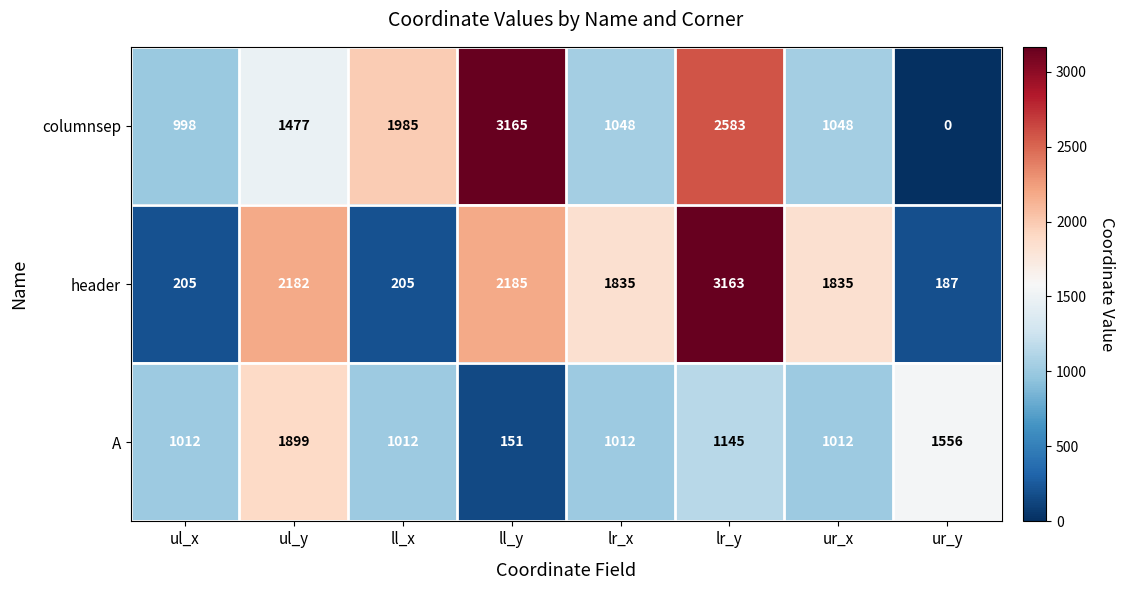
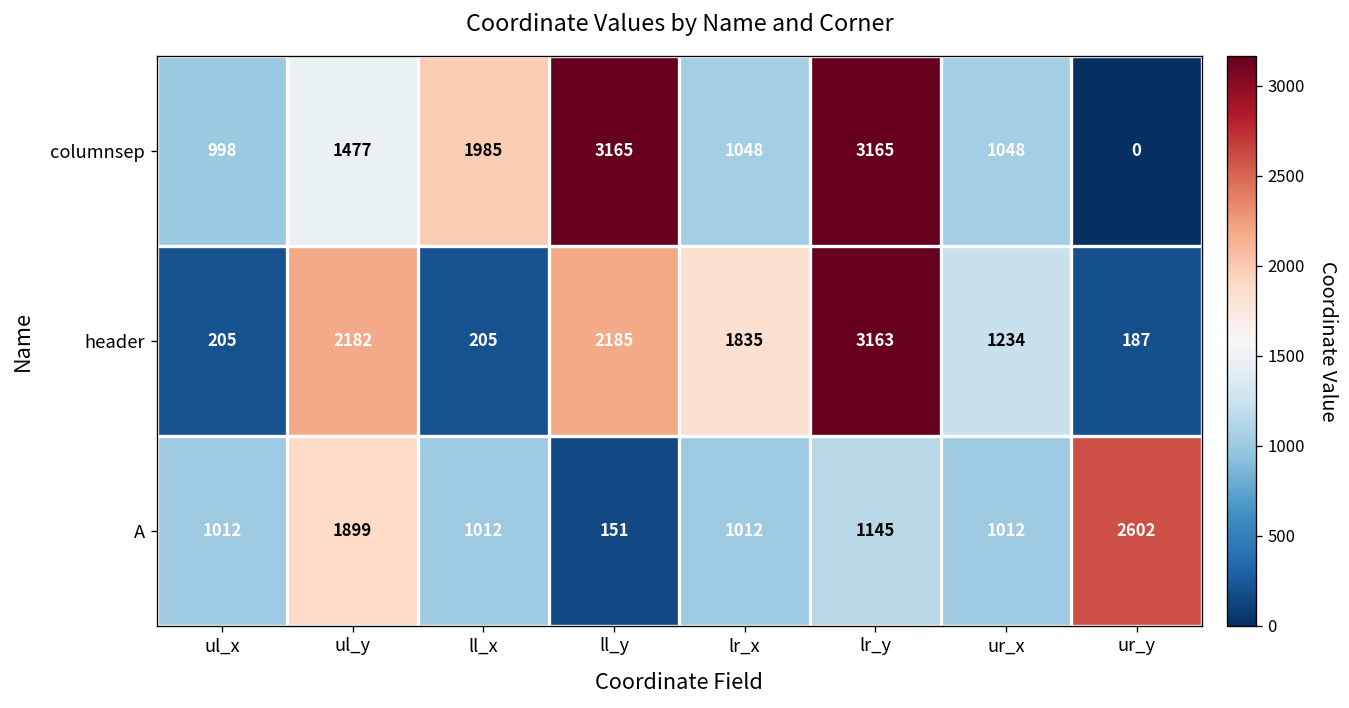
  {
    "columnsep": {
      "ul_x": 998,
      "ul_y": 1477,
      "ll_x": 1985,
      "ll_y": 3165,
      "lr_x": 1048,
-     "lr_y": 2583,
+     "lr_y": 3165,
      "ur_x": 1048,
      "ur_y": 0
    },
    "header": {
      "ul_x": 205,
      "ul_y": 2182,
      "ll_x": 205,
      "ll_y": 2185,
      "lr_x": 1835,
      "lr_y": 3163,
-     "ur_x": 1835,
+     "ur_x": 1234,
      "ur_y": 187
    },
    "A": {
      "ul_x": 1012,
      "ul_y": 1899,
      "ll_x": 1012,
      "ll_y": 151,
      "lr_x": 1012,
      "lr_y": 1145,
      "ur_x": 1012,
-     "ur_y": 1556
+     "ur_y": 2602
    }
  }
